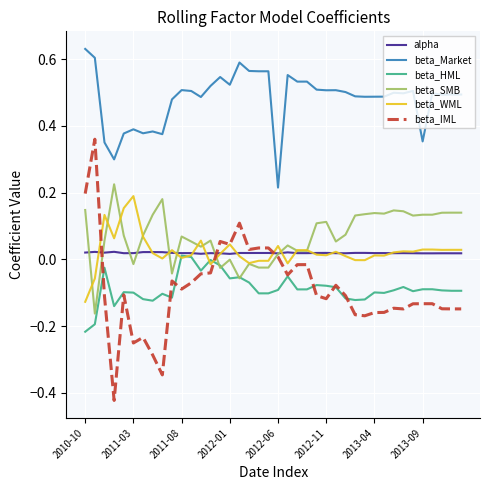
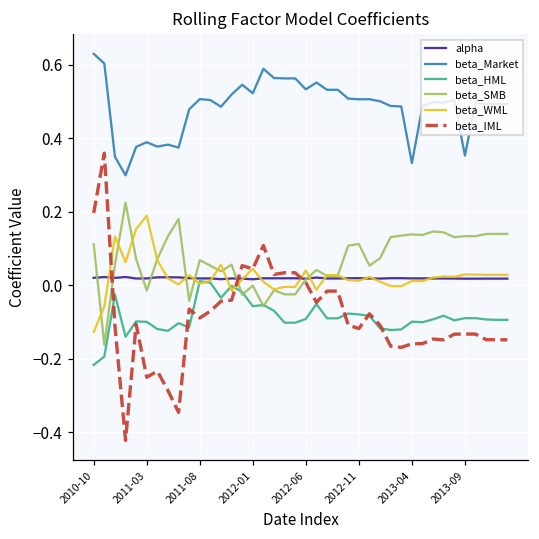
  {
    "alpha": {
      "2010-10": 0.02,
      "2011-03": 0.02,
      "2012-01": 0.02,
      "2013-09": 0.02
    },
    "beta_Market": {
      "2010-10": 0.63,
      "2011-03": 0.39,
      "2011-08": 0.51,
      "2012-01": 0.52,
-     "2012-06": 0.21,
+     "2012-06": 0.53,
      "2012-11": 0.51,
-     "2013-04": 0.49,
+     "2013-04": 0.33,
      "2013-09": 0.35
    },
    "beta_HML": {
      "2010-10": -0.22,
      "2011-03": -0.10,
      "2012-01": -0.06,
      "2012-06": -0.09,
      "2012-11": -0.08,
      "2013-04": -0.10,
      "2013-09": -0.09
    },
    "beta_SMB": {
-     "2010-10": 0.15,
+     "2010-10": 0.11,
      "2011-03": -0.01,
      "2011-08": 0.07,
      "2012-01": 0.00,
      "2012-11": 0.11,
      "2013-04": 0.14,
      "2013-09": 0.13
    },
    "beta_WML": {
      "2010-10": -0.13,
      "2011-03": 0.19,
      "2012-06": 0.04,
      "2013-09": 0.03
    },
    "beta_IML": {
      "2010-10": 0.20,
      "2011-03": -0.25,
      "2011-08": -0.09,
      "2012-06": 0.01,
      "2012-11": -0.12,
      "2013-04": -0.16,
      "2013-09": -0.13
    }
  }
